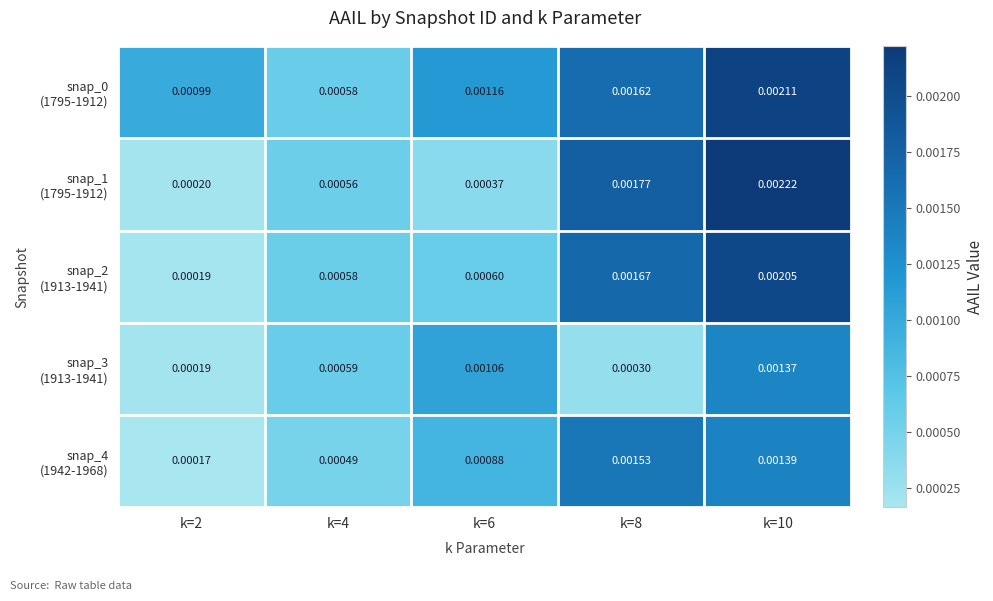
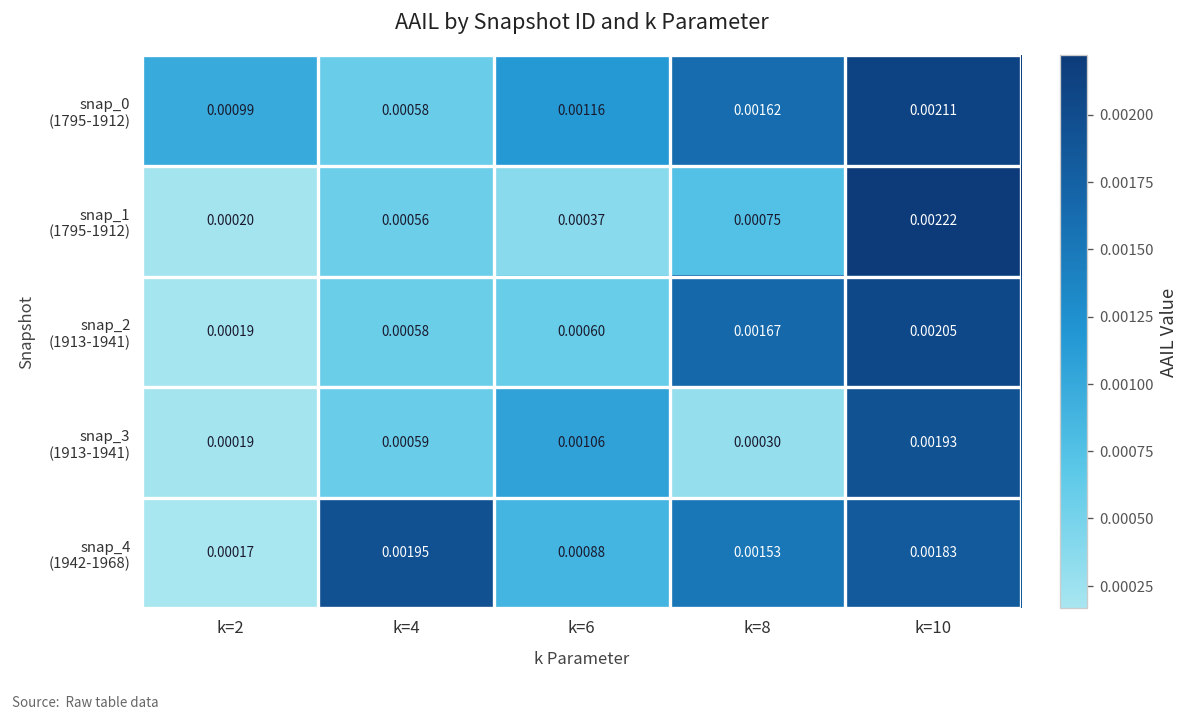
  {
    "snap_0 (1795-1912)": {
      "k=2": 0.00099,
      "k=4": 0.00058,
      "k=6": 0.00116,
      "k=8": 0.00162,
      "k=10": 0.00211
    },
    "snap_1 (1795-1912)": {
      "k=2": 0.00020,
      "k=4": 0.00056,
      "k=6": 0.00037,
-     "k=8": 0.00177,
+     "k=8": 0.00075,
      "k=10": 0.00222
    },
    "snap_2 (1913-1941)": {
      "k=2": 0.00019,
      "k=4": 0.00058,
      "k=6": 0.00060,
      "k=8": 0.00167,
      "k=10": 0.00205
    },
    "snap_3 (1913-1941)": {
      "k=2": 0.00019,
      "k=4": 0.00059,
      "k=6": 0.00106,
      "k=8": 0.00030,
-     "k=10": 0.00137
+     "k=10": 0.00193
    },
    "snap_4 (1942-1968)": {
      "k=2": 0.00017,
-     "k=4": 0.00049,
+     "k=4": 0.00195,
      "k=6": 0.00088,
      "k=8": 0.00153,
-     "k=10": 0.00139
+     "k=10": 0.00183
    }
  }
